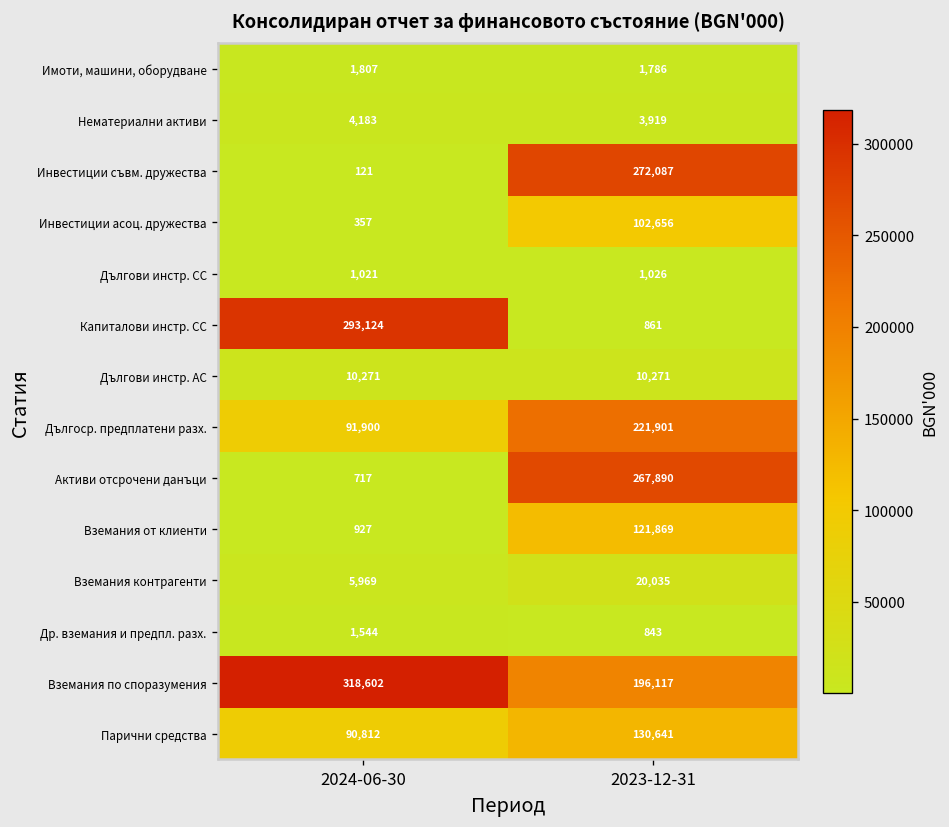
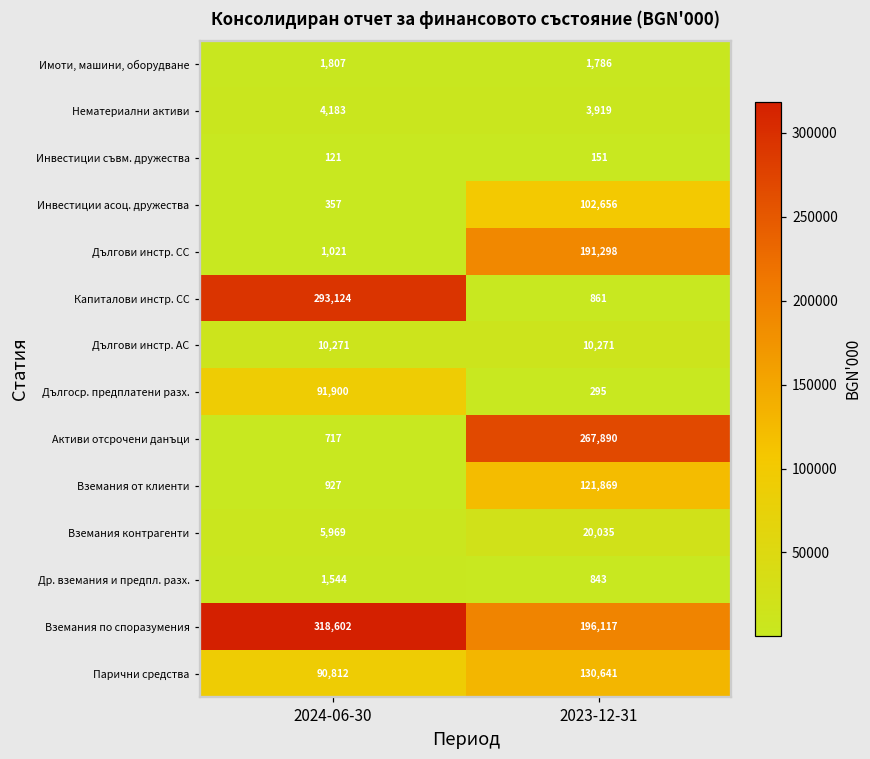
  {
    "Имоти, машини, оборудване": {
      "2024-06-30": "1,807",
      "2023-12-31": "1,786"
    },
    "Нематериални активи": {
      "2024-06-30": "4,183",
      "2023-12-31": "3,919"
    },
    "Инвестиции съвм. дружества": {
      "2024-06-30": "121",
-     "2023-12-31": "272,087"
+     "2023-12-31": "151"
    },
    "Инвестиции асоц. дружества": {
      "2024-06-30": "357",
      "2023-12-31": "102,656"
    },
    "Дългови инстр. СС": {
      "2024-06-30": "1,021",
-     "2023-12-31": "1,026"
+     "2023-12-31": "191,298"
    },
    "Капиталови инстр. СС": {
      "2024-06-30": "293,124",
      "2023-12-31": "861"
    },
    "Дългови инстр. АС": {
      "2024-06-30": "10,271",
      "2023-12-31": "10,271"
    },
    "Дългоср. предплатени разх.": {
      "2024-06-30": "91,900",
-     "2023-12-31": "221,901"
+     "2023-12-31": "295"
    },
    "Активи отсрочени данъци": {
      "2024-06-30": "717",
      "2023-12-31": "267,890"
    },
    "Вземания от клиенти": {
      "2024-06-30": "927",
      "2023-12-31": "121,869"
    },
    "Вземания контрагенти": {
      "2024-06-30": "5,969",
      "2023-12-31": "20,035"
    },
    "Др. вземания и предпл. разх.": {
      "2024-06-30": "1,544",
      "2023-12-31": "843"
    },
    "Вземания по споразумения": {
      "2024-06-30": "318,602",
      "2023-12-31": "196,117"
    },
    "Парични средства": {
      "2024-06-30": "90,812",
      "2023-12-31": "130,641"
    }
  }
